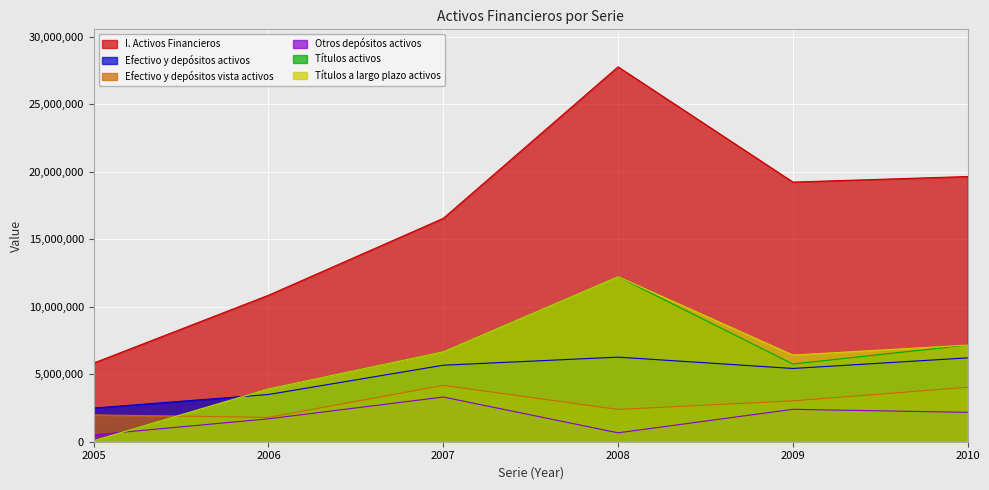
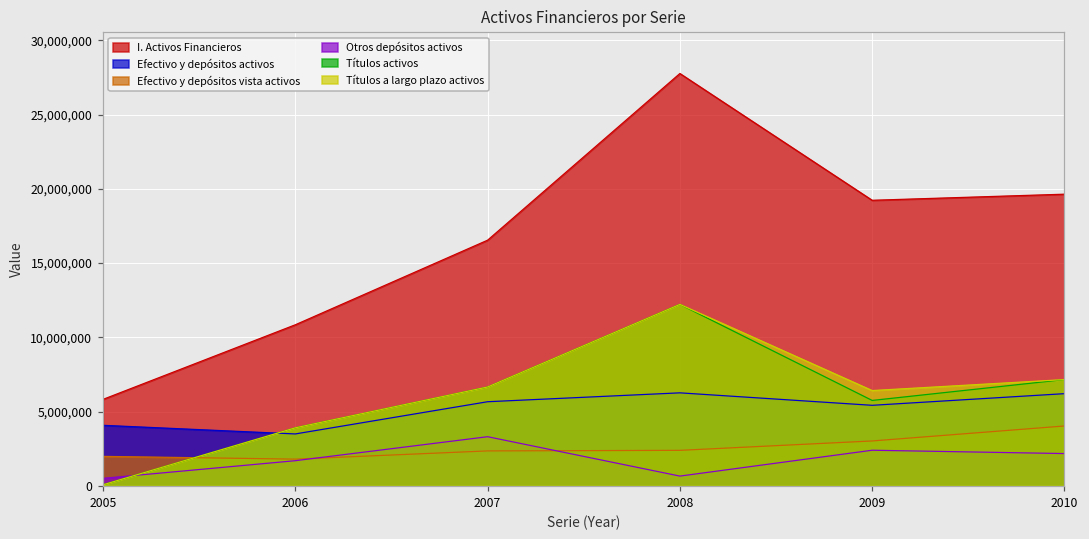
  {
    "I. Activos Financieros": {
      "2005": "5,800,000",
      "2006": "10,800,000",
      "2007": "16,500,000",
      "2008": "27,800,000",
      "2009": "19,200,000",
      "2010": "19,600,000"
    },
    "Efectivo y depósitos activos": {
-     "2005": "2,500,000",
+     "2005": "4,100,000",
      "2006": "3,500,000",
      "2007": "5,700,000",
      "2008": "6,300,000",
      "2009": "5,400,000",
      "2010": "6,200,000"
    },
    "Efectivo y depósitos vista activos": {
      "2005": "2,000,000",
-     "2007": "4,200,000",
+     "2007": "2,400,000",
      "2008": "2,400,000",
      "2009": "3,000,000",
      "2010": "4,000,000"
    },
    "Otros depósitos activos": {
      "2005": "500,000",
      "2007": "3,300,000",
      "2008": "700,000",
      "2009": "2,400,000",
      "2010": "2,200,000"
    },
    "Títulos activos": {
      "2009": "5,800,000"
    },
    "Títulos a largo plazo activos": {
      "2009": "6,400,000"
    }
  }
